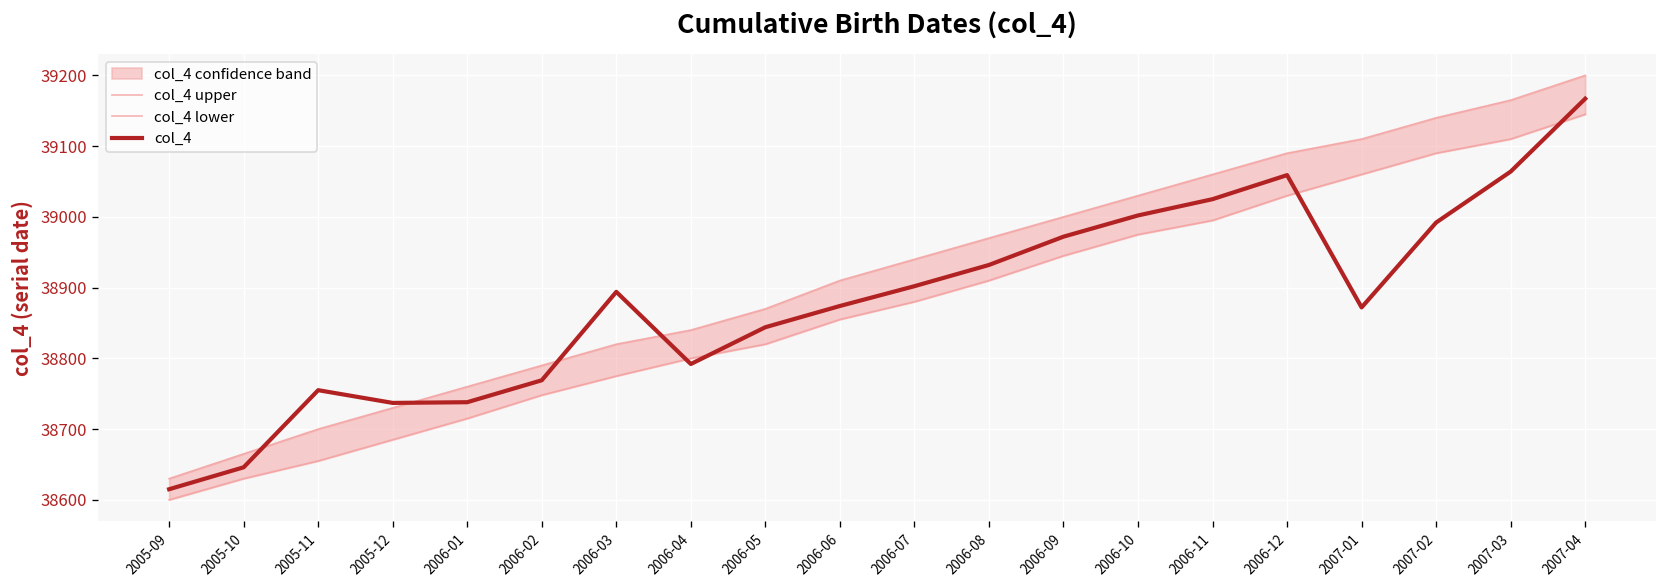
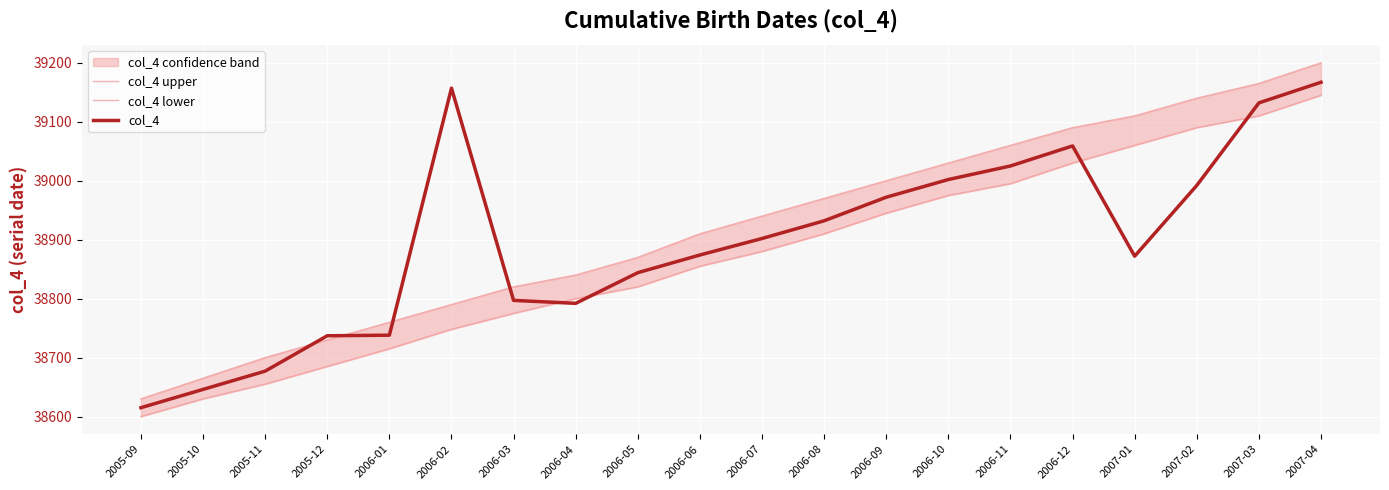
  {
    "col_4": {
      "2005-09": 38620,
      "2005-10": 38650,
-     "2005-11": 38760,
+     "2005-11": 38680,
      "2005-12": 38740,
      "2006-01": 38740,
-     "2006-02": 38770,
-     "2006-03": 38890,
+     "2006-02": 39160,
+     "2006-03": 38800,
      "2006-04": 38790,
      "2006-05": 38840,
      "2006-06": 38870,
      "2006-07": 38900,
      "2006-08": 38930,
      "2006-09": 38970,
      "2006-10": 39000,
      "2006-11": 39030,
      "2006-12": 39060,
      "2007-01": 38870,
      "2007-02": 38990,
-     "2007-03": 39060,
+     "2007-03": 39130,
      "2007-04": 39170
    }
  }
